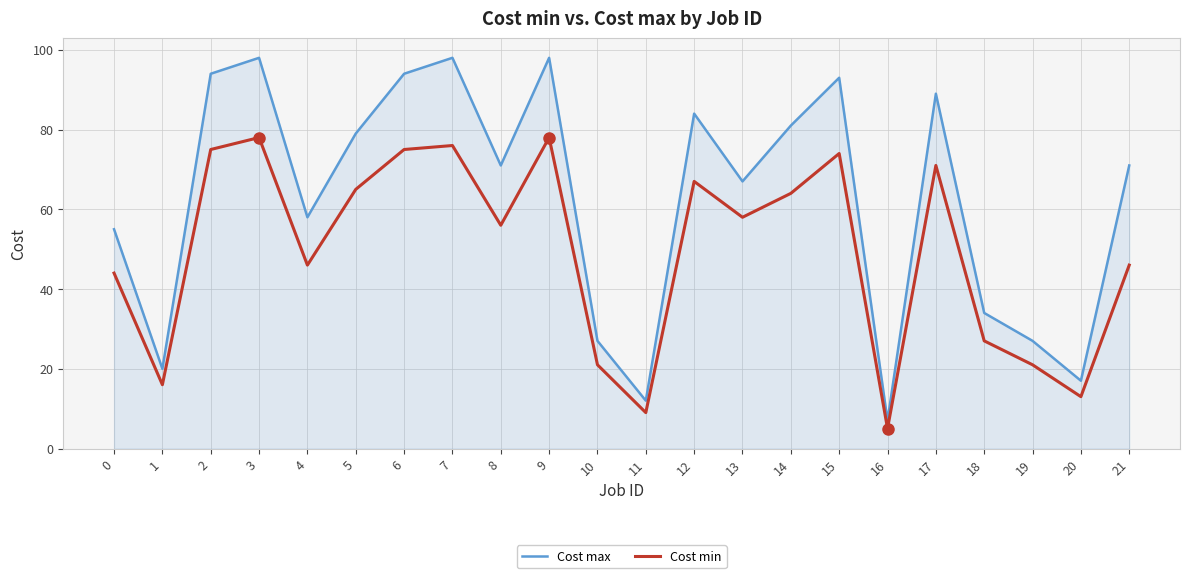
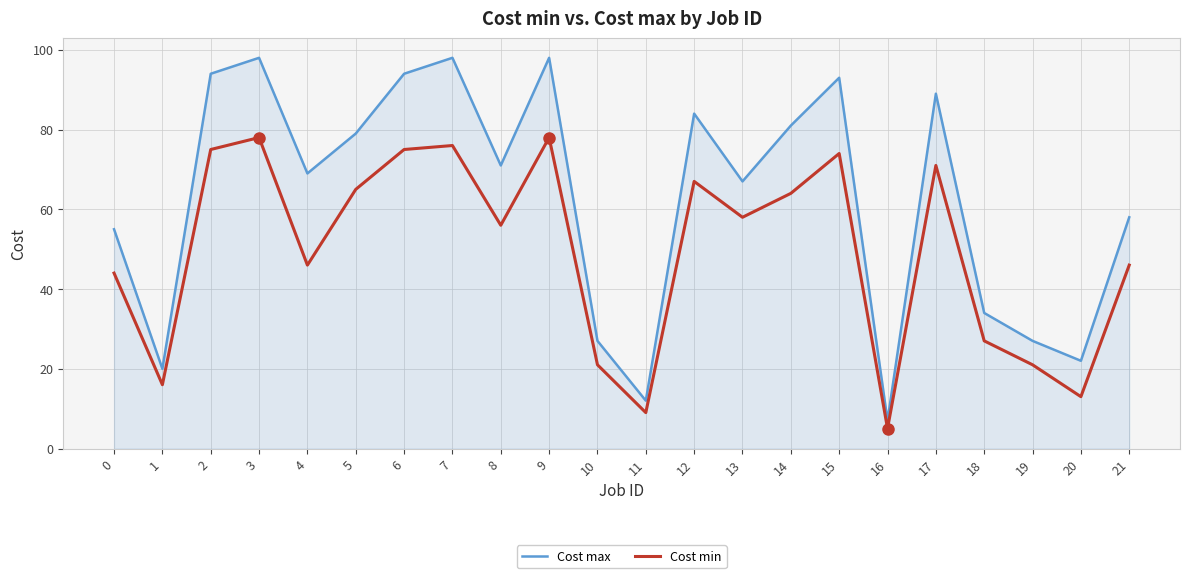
  {
    "Cost max": {
      "0": 55,
      "1": 20,
      "2": 94,
      "3": 98,
-     "4": 58,
+     "4": 69,
      "5": 79,
      "6": 94,
      "7": 98,
      "8": 71,
      "9": 98,
      "10": 27,
      "11": 12,
      "12": 84,
      "13": 67,
      "14": 81,
      "15": 93,
      "16": 7,
      "17": 89,
      "18": 34,
      "19": 27,
-     "20": 17,
-     "21": 71
+     "20": 22,
+     "21": 58
    }
  }
